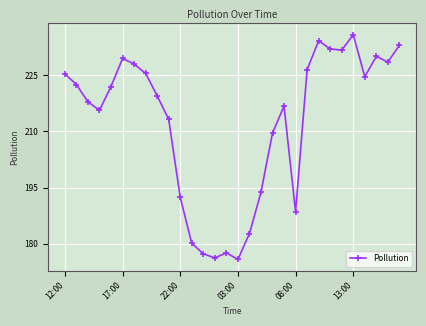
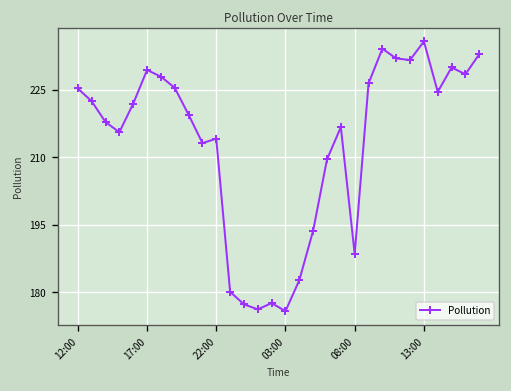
  {
-   "22:00": 192,
+   "22:00": 214,
    "03:00": 176,
    "08:00": 189
  }
